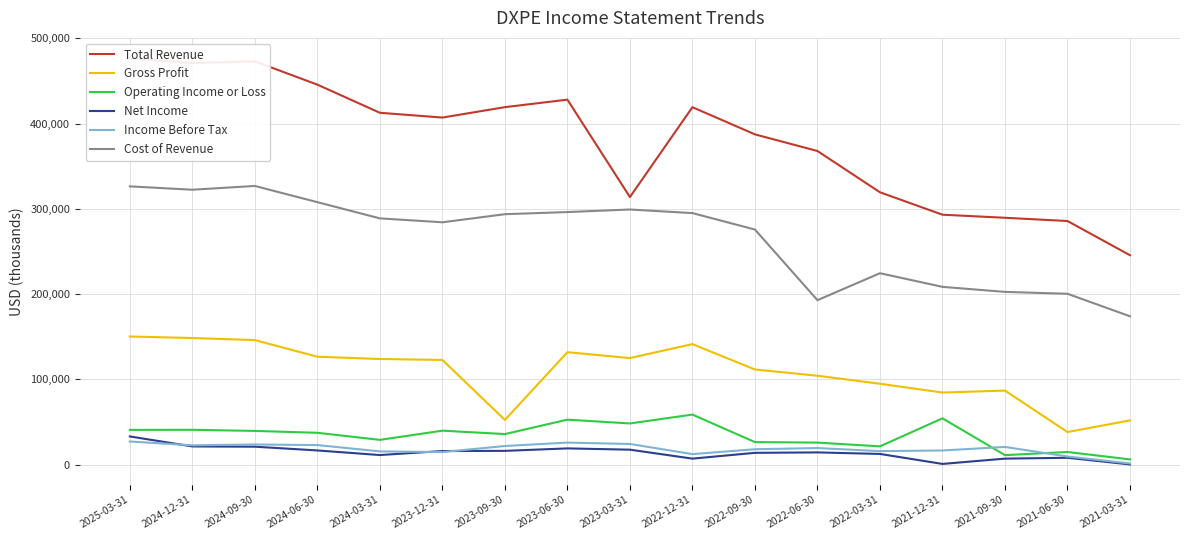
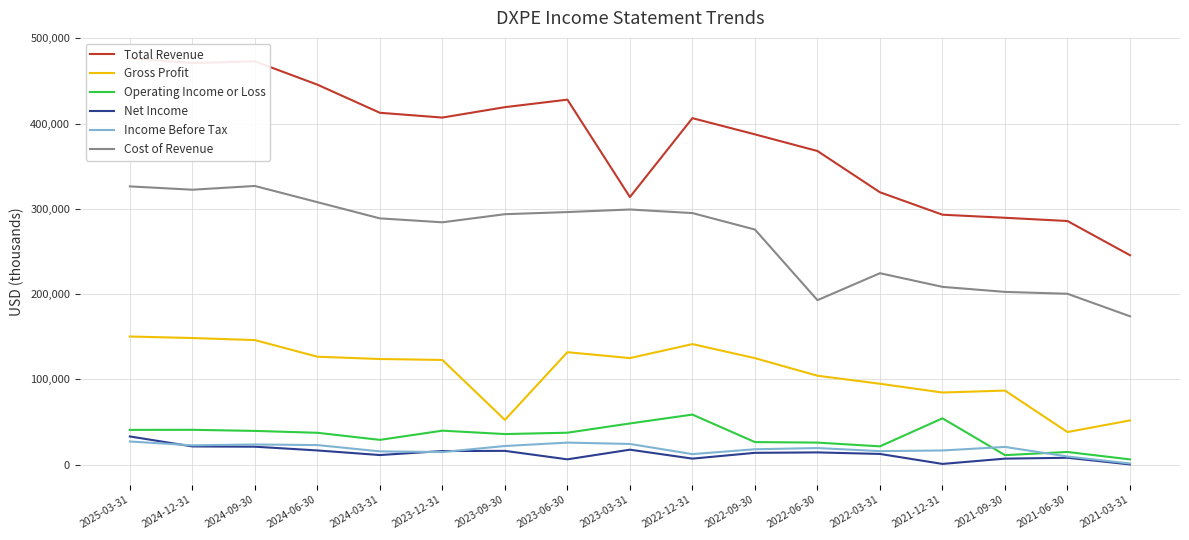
  {
    "Total Revenue": {
      "2024-06-30": "450,000",
      "2024-03-31": "410,000",
      "2023-12-31": "410,000",
      "2023-09-30": "420,000",
      "2023-06-30": "430,000",
      "2023-03-31": "310,000",
-     "2022-12-31": "420,000",
+     "2022-12-31": "410,000",
      "2022-09-30": "390,000",
      "2022-06-30": "370,000",
      "2022-03-31": "320,000",
      "2021-12-31": "290,000",
      "2021-09-30": "290,000",
      "2021-06-30": "290,000",
      "2021-03-31": "250,000"
    },
    "Gross Profit": {
      "2025-03-31": "150,000",
      "2024-12-31": "150,000",
      "2024-09-30": "150,000",
      "2024-06-30": "130,000",
      "2024-03-31": "120,000",
      "2023-12-31": "120,000",
      "2023-09-30": "50,000",
      "2023-06-30": "130,000",
      "2023-03-31": "130,000",
      "2022-12-31": "140,000",
-     "2022-09-30": "110,000",
+     "2022-09-30": "120,000",
      "2022-06-30": "100,000",
      "2022-03-31": "90,000",
      "2021-12-31": "80,000",
      "2021-09-30": "90,000",
      "2021-06-30": "40,000",
      "2021-03-31": "50,000"
    },
    "Operating Income or Loss": {
      "2025-03-31": "40,000",
      "2024-12-31": "40,000",
      "2024-09-30": "40,000",
      "2024-06-30": "40,000",
      "2024-03-31": "30,000",
      "2023-12-31": "40,000",
      "2023-09-30": "40,000",
-     "2023-06-30": "50,000",
+     "2023-06-30": "40,000",
      "2023-03-31": "50,000",
      "2022-12-31": "60,000",
      "2022-09-30": "30,000",
      "2022-06-30": "30,000",
      "2022-03-31": "20,000",
      "2021-12-31": "50,000",
      "2021-09-30": "10,000",
      "2021-06-30": "10,000",
      "2021-03-31": "10,000"
    },
    "Net Income": {
      "2025-03-31": "30,000",
      "2024-06-30": "20,000",
      "2024-03-31": "10,000",
      "2023-09-30": "20,000",
-     "2023-06-30": "20,000",
+     "2023-06-30": "10,000",
      "2023-03-31": "20,000",
      "2022-12-31": "10,000",
      "2022-09-30": "10,000",
      "2022-06-30": "10,000",
      "2022-03-31": "10,000",
      "2021-12-31": "0",
      "2021-09-30": "10,000"
    },
    "Income Before Tax": {
      "2025-03-31": "30,000",
      "2024-06-30": "20,000",
      "2024-03-31": "20,000",
      "2023-09-30": "20,000",
      "2023-06-30": "30,000",
      "2023-03-31": "20,000",
      "2022-12-31": "10,000",
      "2022-09-30": "20,000",
      "2022-06-30": "20,000",
      "2022-03-31": "20,000",
      "2021-12-31": "20,000",
      "2021-09-30": "20,000"
    },
    "Cost of Revenue": {
      "2025-03-31": "330,000",
      "2024-12-31": "320,000",
      "2024-09-30": "330,000",
      "2024-06-30": "310,000",
      "2024-03-31": "290,000",
      "2023-12-31": "280,000",
      "2023-09-30": "290,000",
      "2023-06-30": "300,000",
      "2023-03-31": "300,000",
      "2022-12-31": "300,000",
      "2022-09-30": "280,000",
      "2022-06-30": "190,000",
      "2022-03-31": "220,000",
      "2021-12-31": "210,000",
      "2021-09-30": "200,000",
      "2021-06-30": "200,000",
      "2021-03-31": "170,000"
    }
  }
